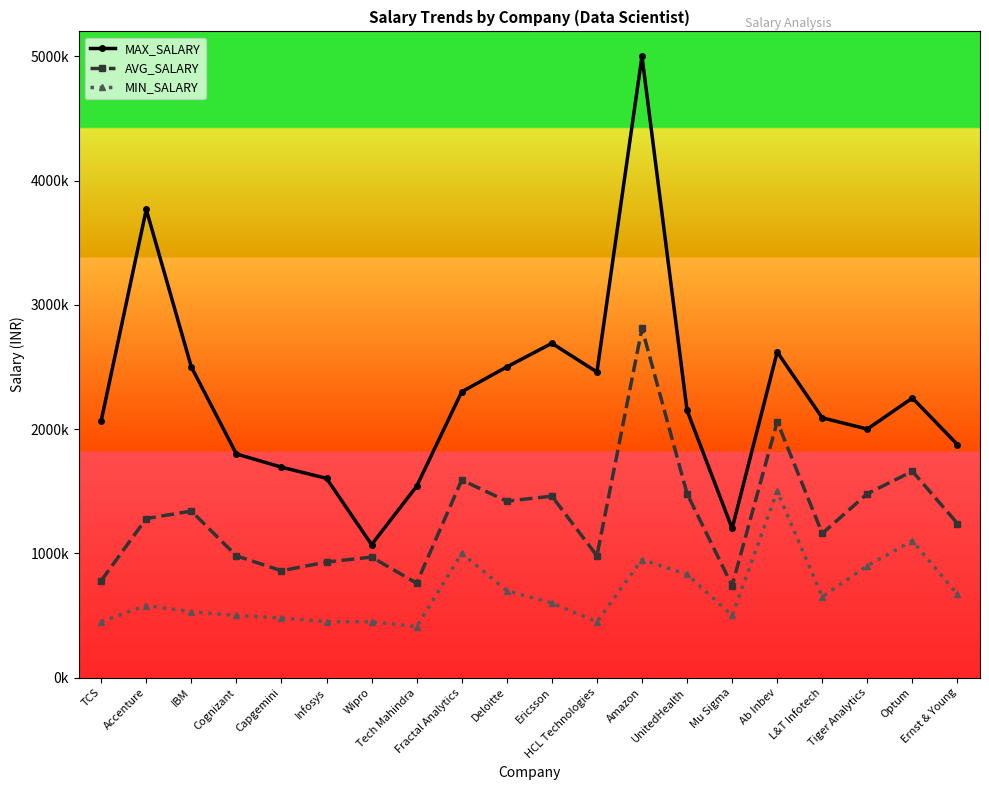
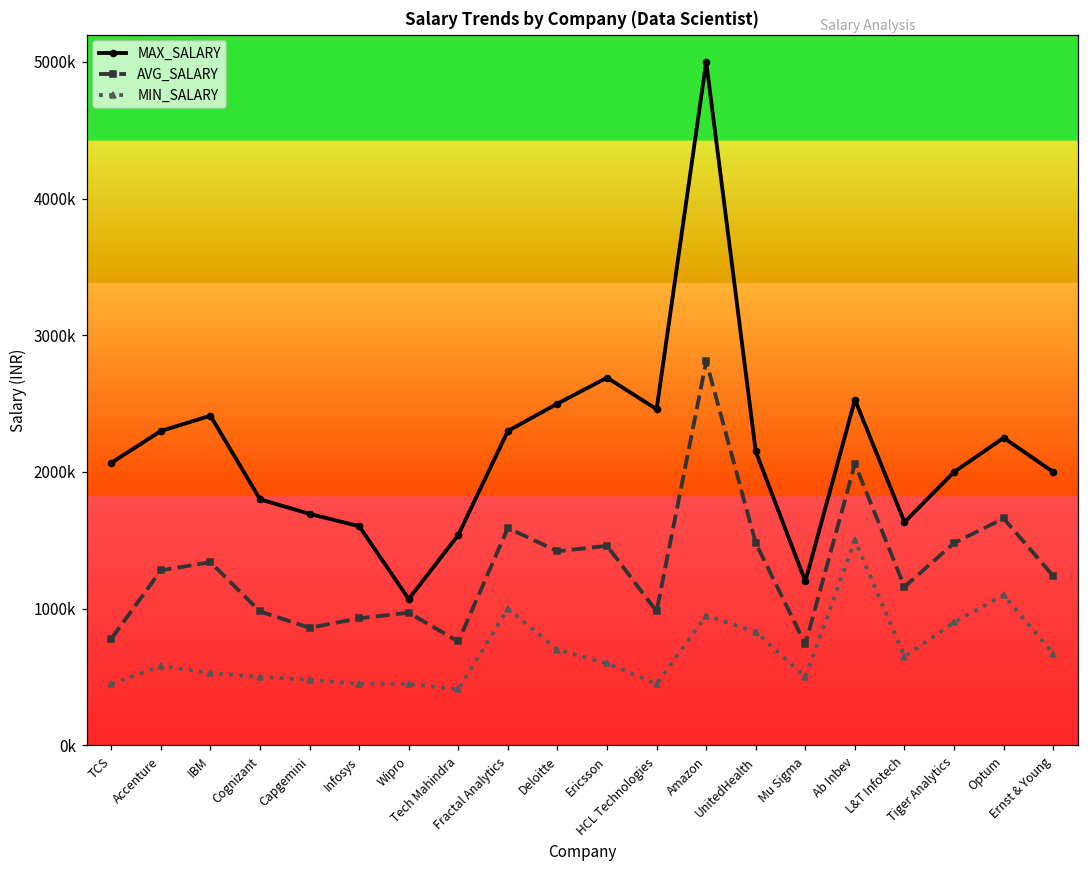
  {
    "MAX_SALARY": {
      "TCS": 2070000,
-     "Accenture": 3770000,
-     "IBM": 2500000,
+     "Accenture": 2300000,
+     "IBM": 2410000,
      "Cognizant": 1800000,
      "Capgemini": 1690000,
      "Infosys": 1600000,
      "Wipro": 1070000,
      "Tech Mahindra": 1540000,
      "Fractal Analytics": 2300000,
      "Deloitte": 2500000,
      "Ericsson": 2690000,
      "HCL Technologies": 2460000,
      "Amazon": 5000000,
      "UnitedHealth": 2150000,
      "Mu Sigma": 1200000,
-     "Ab Inbev": 2620000,
-     "L&T Infotech": 2090000,
+     "Ab Inbev": 2530000,
+     "L&T Infotech": 1630000,
      "Tiger Analytics": 2000000,
      "Optum": 2250000,
-     "Ernst & Young": 1880000
+     "Ernst & Young": 2000000
    }
  }
